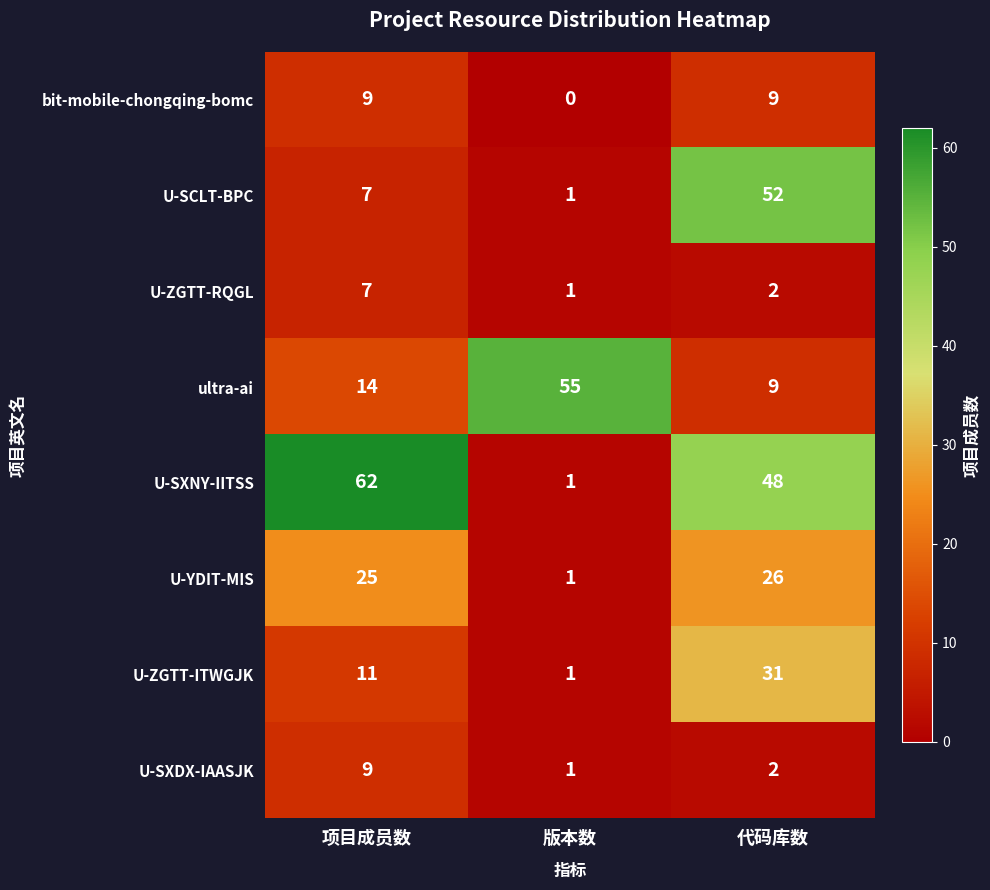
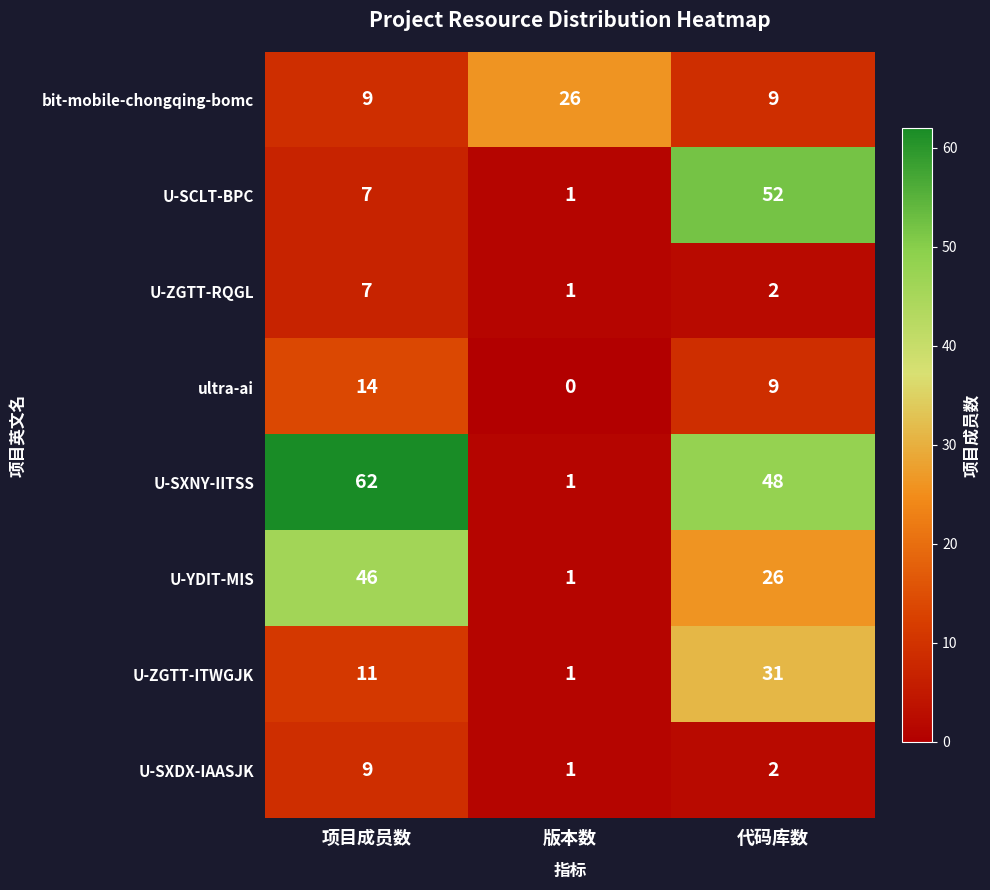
  {
    "bit-mobile-chongqing-bomc": {
      "项目成员数": 9,
-     "版本数": 0,
+     "版本数": 26,
      "代码库数": 9
    },
    "U-SCLT-BPC": {
      "项目成员数": 7,
      "版本数": 1,
      "代码库数": 52
    },
    "U-ZGTT-RQGL": {
      "项目成员数": 7,
      "版本数": 1,
      "代码库数": 2
    },
    "ultra-ai": {
      "项目成员数": 14,
-     "版本数": 55,
+     "版本数": 0,
      "代码库数": 9
    },
    "U-SXNY-IITSS": {
      "项目成员数": 62,
      "版本数": 1,
      "代码库数": 48
    },
    "U-YDIT-MIS": {
-     "项目成员数": 25,
+     "项目成员数": 46,
      "版本数": 1,
      "代码库数": 26
    },
    "U-ZGTT-ITWGJK": {
      "项目成员数": 11,
      "版本数": 1,
      "代码库数": 31
    },
    "U-SXDX-IAASJK": {
      "项目成员数": 9,
      "版本数": 1,
      "代码库数": 2
    }
  }
